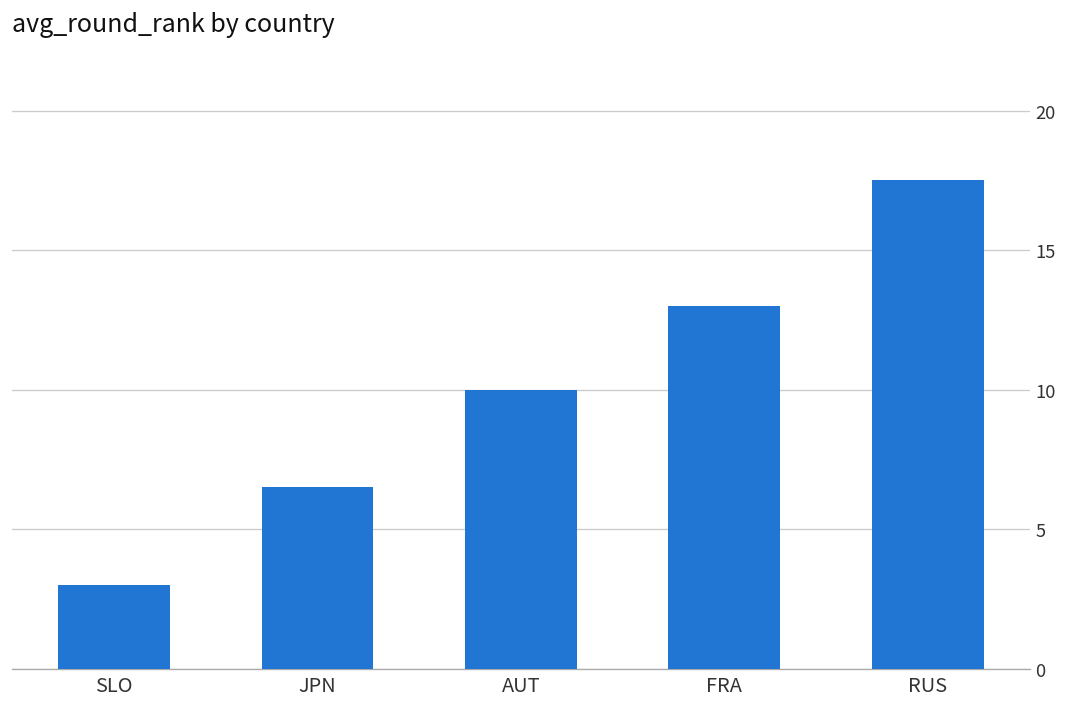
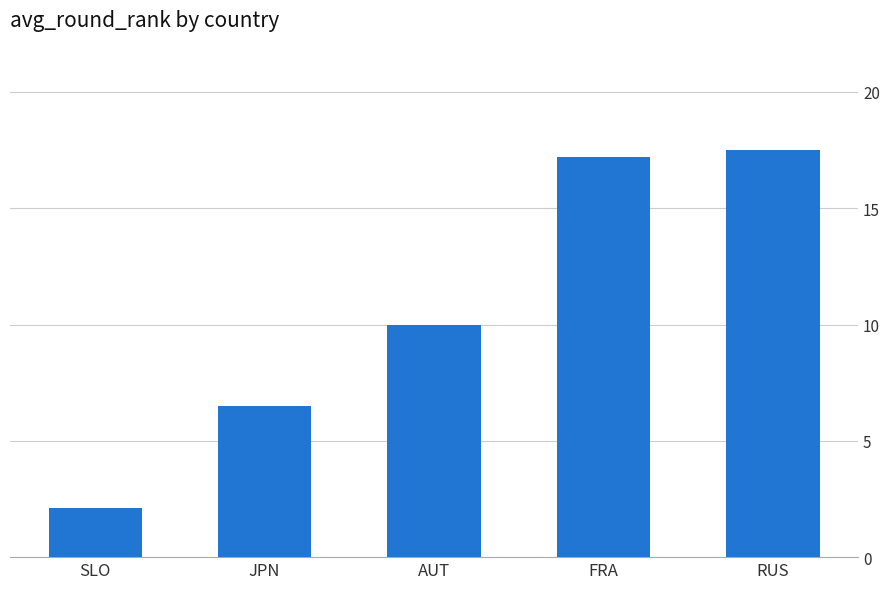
  {
-   "SLO": 3.0,
+   "SLO": 2.1,
    "JPN": 6.5,
    "AUT": 10.0,
-   "FRA": 13.0,
+   "FRA": 17.2,
    "RUS": 17.5
  }
